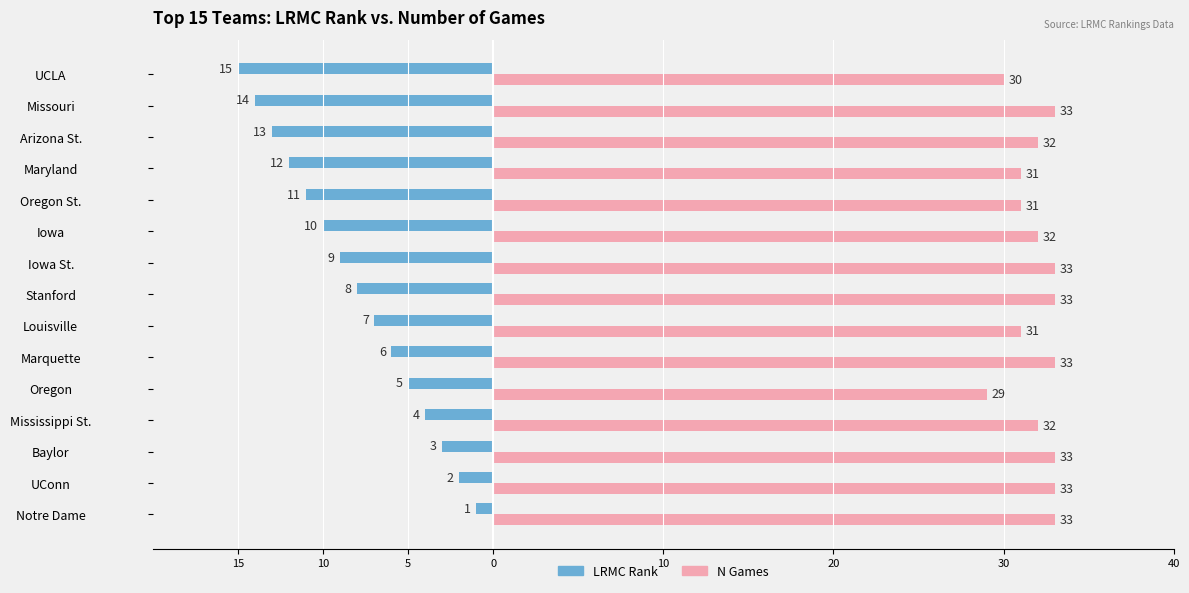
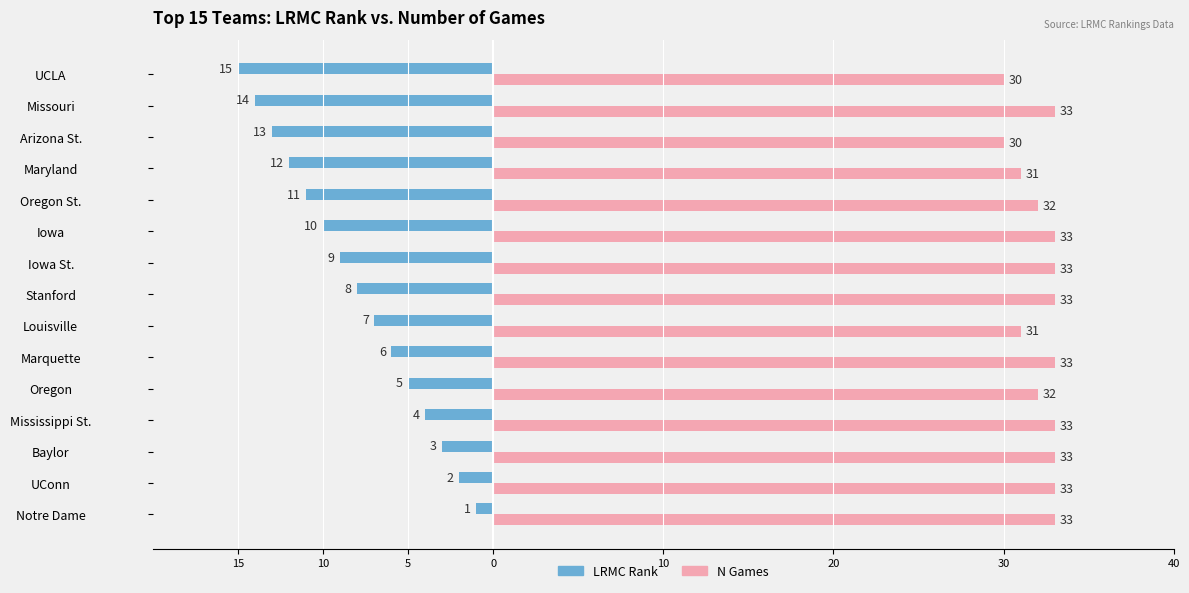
  {
    "N Games": {
      "UCLA": 30,
      "Missouri": 33,
-     "Arizona St.": 32,
+     "Arizona St.": 30,
      "Maryland": 31,
-     "Oregon St.": 31,
-     "Iowa": 32,
+     "Oregon St.": 32,
+     "Iowa": 33,
      "Iowa St.": 33,
      "Stanford": 33,
      "Louisville": 31,
      "Marquette": 33,
-     "Oregon": 29,
-     "Mississippi St.": 32,
+     "Oregon": 32,
+     "Mississippi St.": 33,
      "Baylor": 33,
      "UConn": 33,
      "Notre Dame": 33
    }
  }
